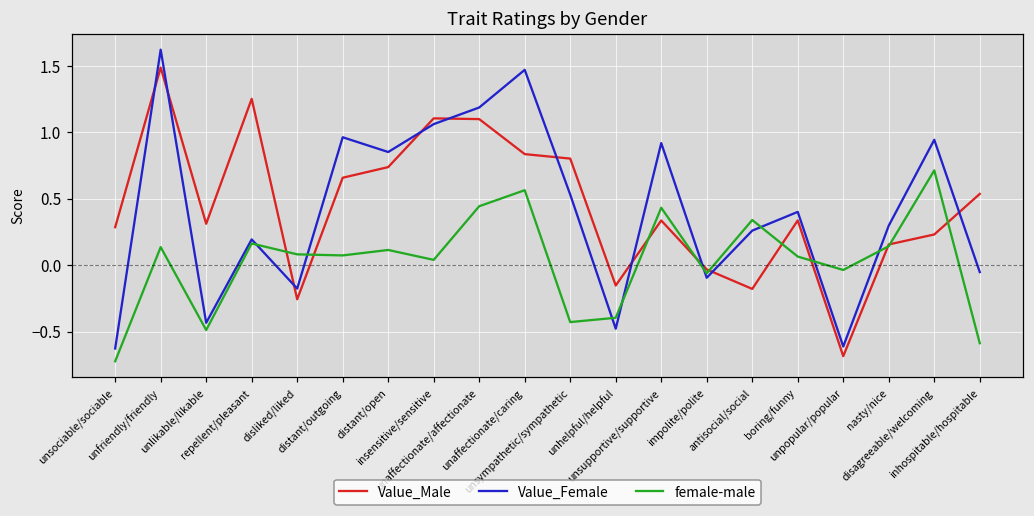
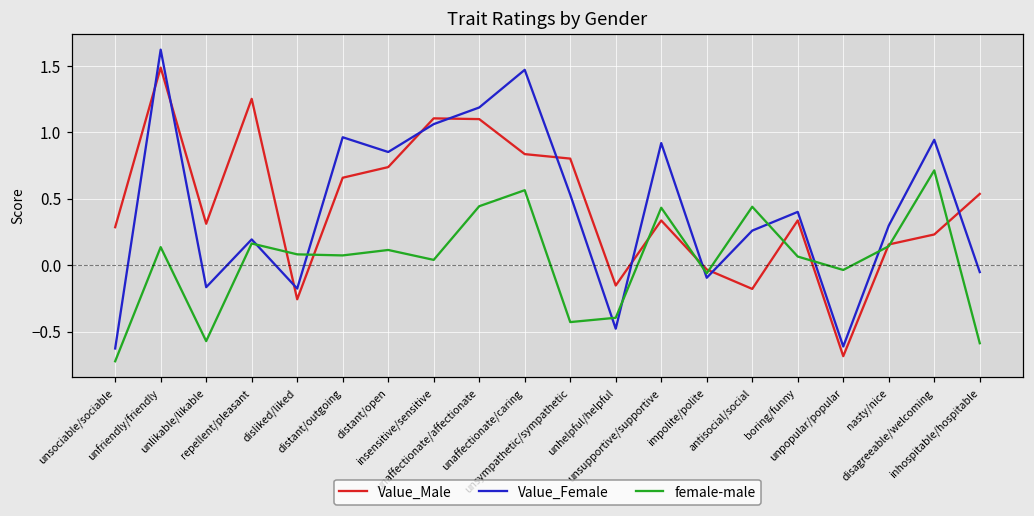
  {
    "Value_Male": {
      "unsociable/sociable": 0.28,
      "unfriendly/friendly": 1.49,
      "unlikable/likable": 0.31,
      "repellent/pleasant": 1.25,
      "disliked/liked": -0.26,
      "distant/outgoing": 0.66,
      "distant/open": 0.74,
      "insensitive/sensitive": 1.10,
      "unaffectionate/affectionate": 1.10,
      "unaffectionate/caring": 0.83,
      "unsympathetic/sympathetic": 0.80,
      "unhelpful/helpful": -0.15,
      "unsupportive/supportive": 0.34,
      "impolite/polite": -0.03,
      "antisocial/social": -0.18,
      "boring/funny": 0.34,
      "unpopular/popular": -0.69,
      "disagreeable/welcoming": 0.23,
      "inhospitable/hospitable": 0.54
    },
    "Value_Female": {
      "unsociable/sociable": -0.63,
      "unfriendly/friendly": 1.62,
-     "unlikable/likable": -0.43,
+     "unlikable/likable": -0.17,
      "repellent/pleasant": 0.19,
      "disliked/liked": -0.18,
      "distant/outgoing": 0.96,
      "distant/open": 0.85,
      "insensitive/sensitive": 1.06,
      "unaffectionate/affectionate": 1.19,
      "unaffectionate/caring": 1.47,
      "unsympathetic/sympathetic": 0.53,
      "unhelpful/helpful": -0.48,
      "unsupportive/supportive": 0.92,
      "impolite/polite": -0.10,
      "antisocial/social": 0.26,
      "boring/funny": 0.40,
      "unpopular/popular": -0.61,
      "nasty/nice": 0.30,
      "disagreeable/welcoming": 0.94,
      "inhospitable/hospitable": -0.05
    },
    "female-male": {
      "unsociable/sociable": -0.72,
      "unfriendly/friendly": 0.14,
-     "unlikable/likable": -0.49,
+     "unlikable/likable": -0.57,
      "repellent/pleasant": 0.16,
      "disliked/liked": 0.08,
      "distant/outgoing": 0.07,
      "distant/open": 0.11,
      "insensitive/sensitive": 0.04,
      "unaffectionate/affectionate": 0.44,
      "unaffectionate/caring": 0.56,
      "unsympathetic/sympathetic": -0.43,
      "unhelpful/helpful": -0.40,
      "unsupportive/supportive": 0.43,
      "impolite/polite": -0.06,
-     "antisocial/social": 0.34,
+     "antisocial/social": 0.44,
      "boring/funny": 0.06,
      "unpopular/popular": -0.04,
      "disagreeable/welcoming": 0.71,
      "inhospitable/hospitable": -0.59
    }
  }
